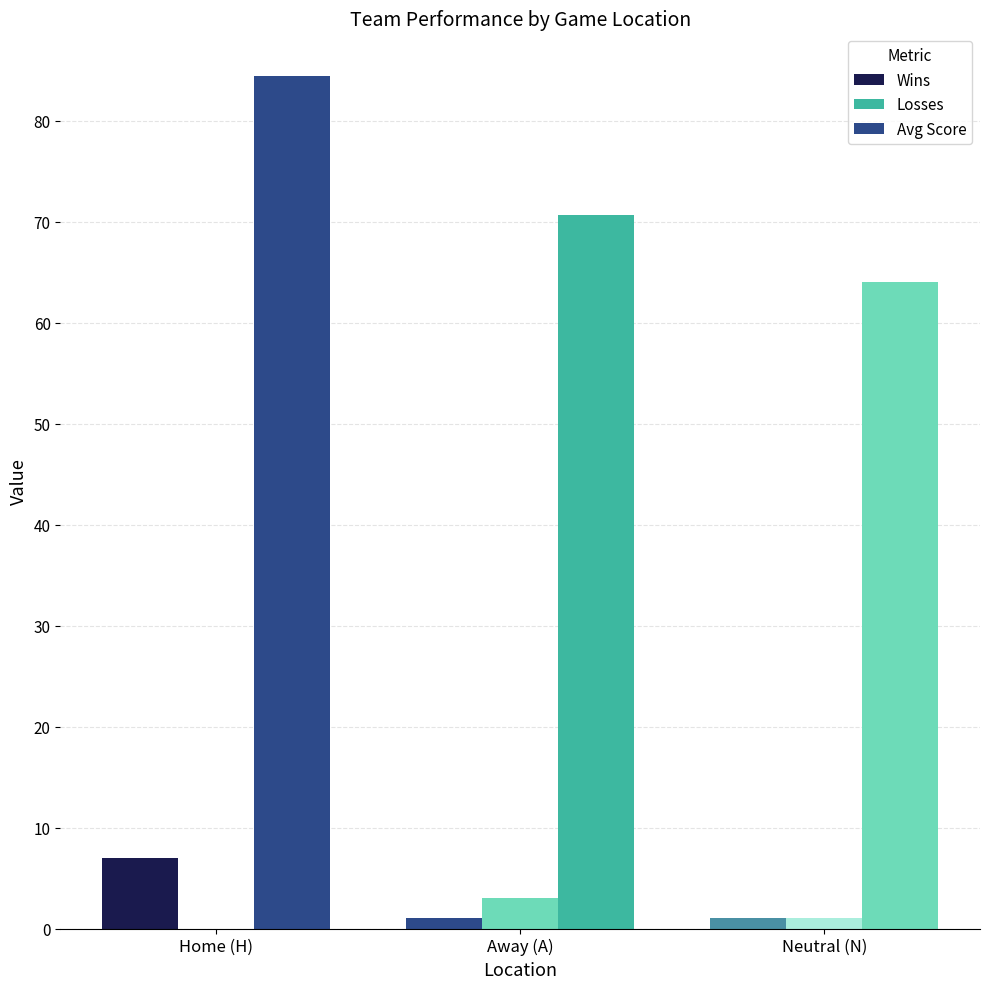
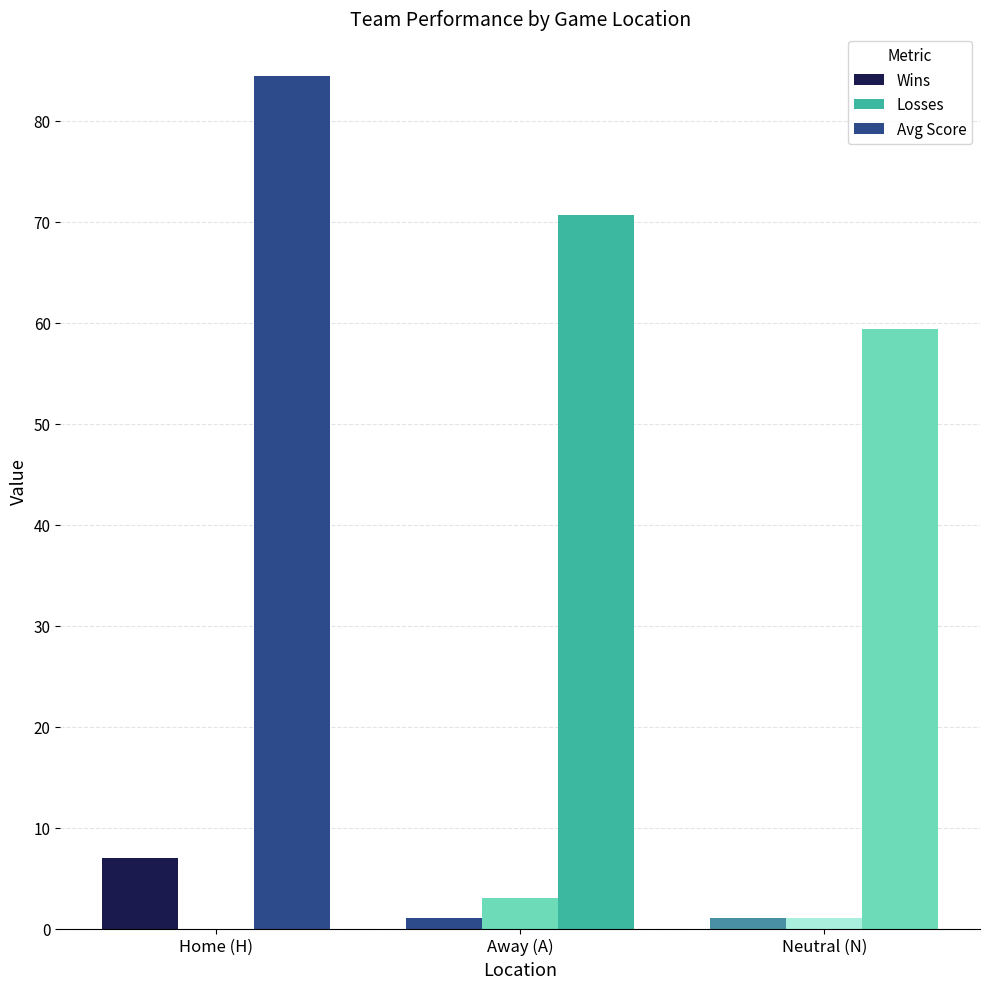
  {
    "Wins": {
      "Home (H)": 7.0,
      "Away (A)": 1.0,
      "Neutral (N)": 1.0
    },
    "Losses": {
      "Home (H)": 0.0,
      "Away (A)": 3.0,
      "Neutral (N)": 1.0
    },
    "Avg Score": {
      "Home (H)": 84.4,
      "Away (A)": 70.7,
-     "Neutral (N)": 64.0
+     "Neutral (N)": 59.4
    }
  }
